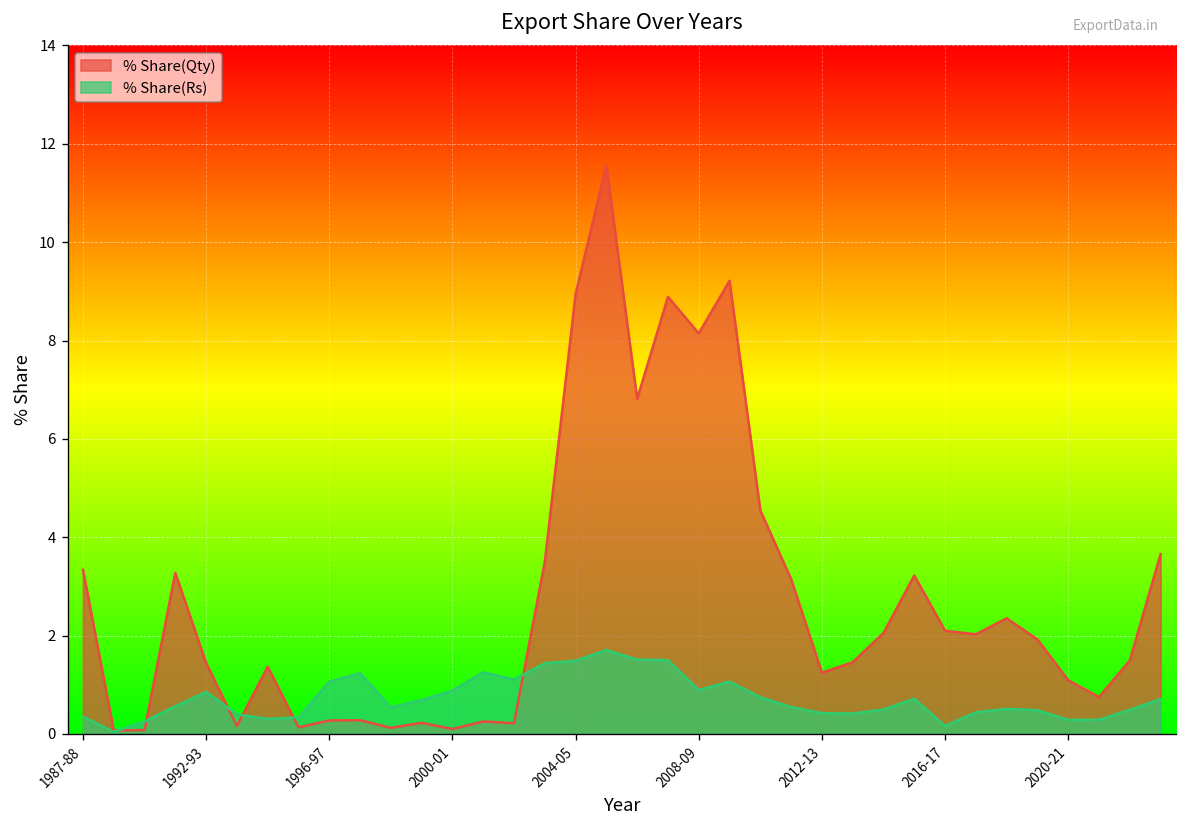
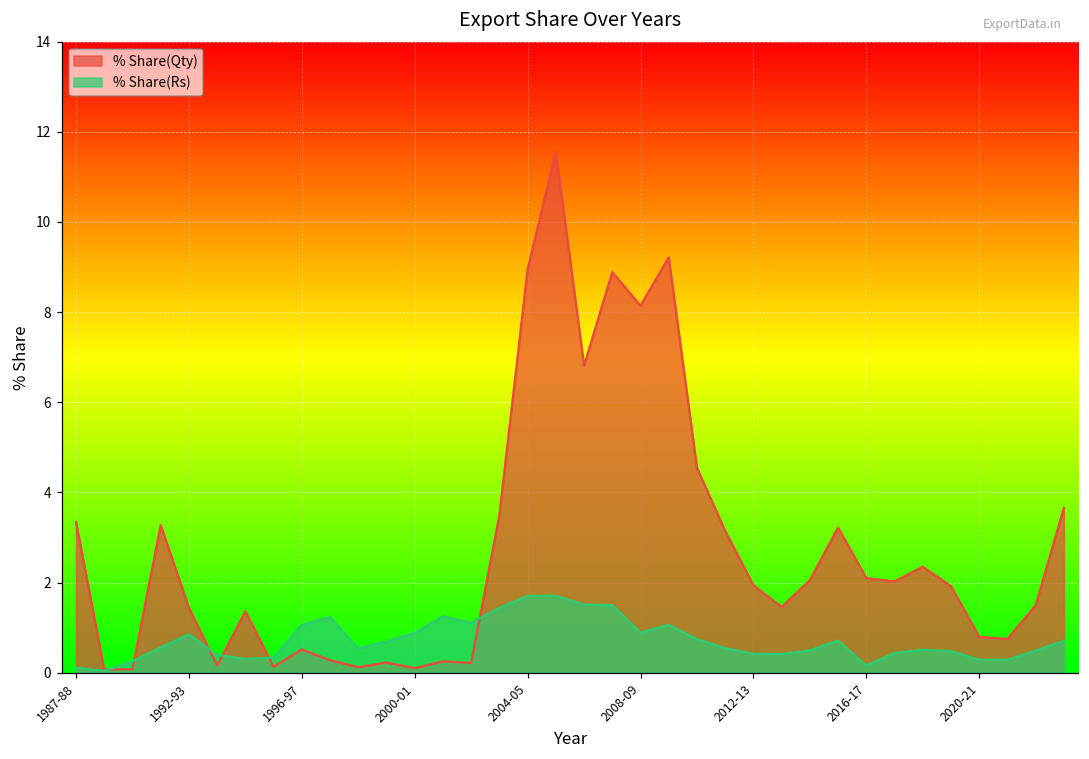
  {
    "% Share(Qty)": {
      "1987-88": 3.3,
      "1992-93": 1.4,
-     "1996-97": 0.3,
+     "1996-97": 0.5,
      "2000-01": 0.1,
      "2004-05": 8.9,
      "2008-09": 8.1,
-     "2012-13": 1.2,
+     "2012-13": 1.9,
      "2016-17": 2.1,
-     "2020-21": 1.1
+     "2020-21": 0.8
    },
    "% Share(Rs)": {
-     "1987-88": 0.4,
+     "1987-88": 0.1,
      "1992-93": 0.9,
      "1996-97": 1.1,
      "2000-01": 0.9,
-     "2004-05": 1.5,
+     "2004-05": 1.7,
      "2008-09": 0.9,
      "2012-13": 0.4,
      "2016-17": 0.2,
      "2020-21": 0.3
    }
  }
